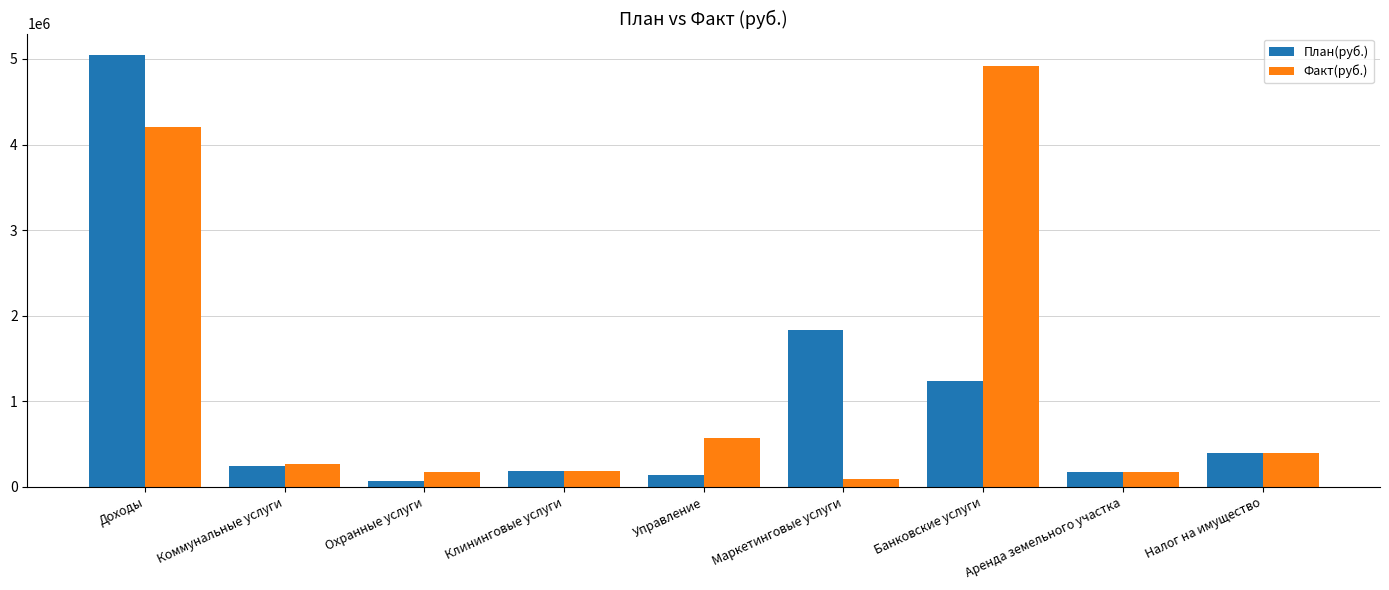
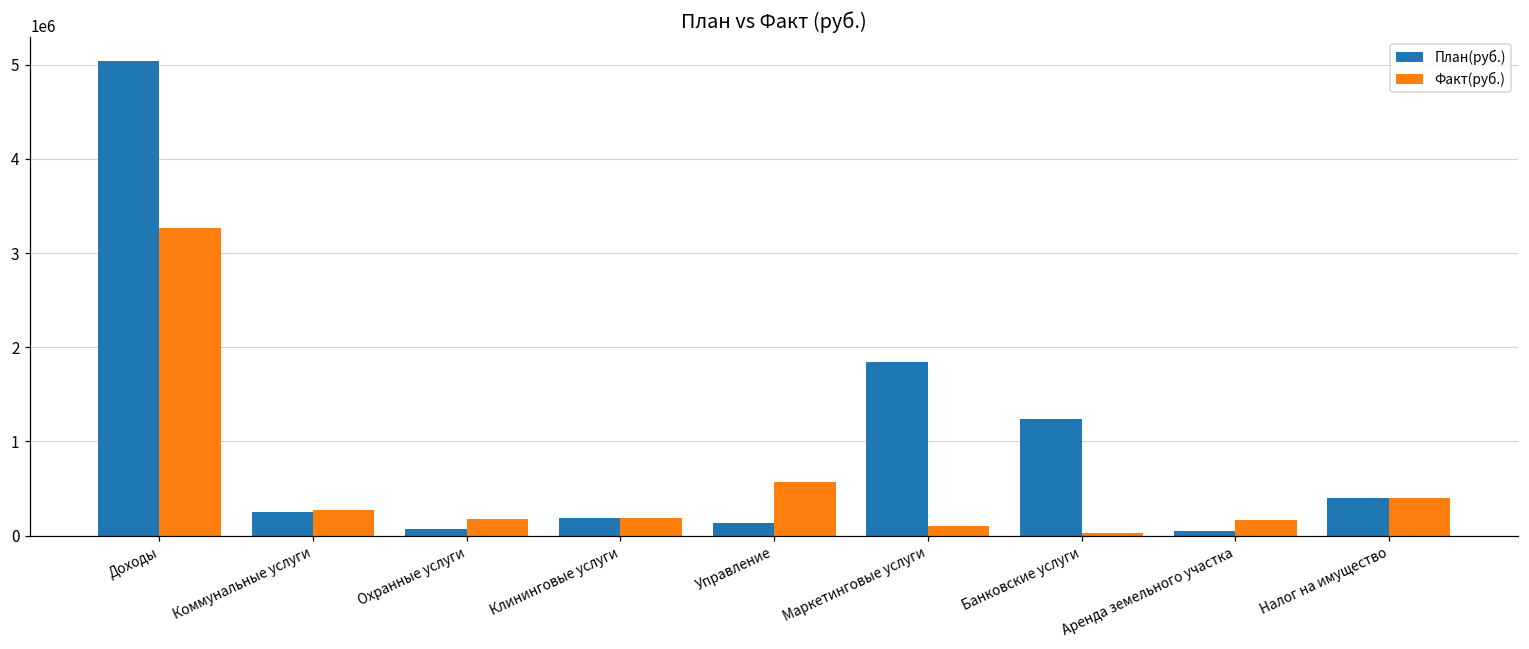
  {
    "План(руб.)": {
      "Доходы": 5000000,
      "Коммунальные услуги": 200000,
      "Охранные услуги": 100000,
      "Клининговые услуги": 200000,
      "Управление": 100000,
      "Маркетинговые услуги": 1800000,
      "Банковские услуги": 1200000,
-     "Аренда земельного участка": 200000,
+     "Аренда земельного участка": 100000,
      "Налог на имущество": 400000
    },
    "Факт(руб.)": {
-     "Доходы": 4200000,
+     "Доходы": 3300000,
      "Коммунальные услуги": 300000,
      "Охранные услуги": 200000,
      "Клининговые услуги": 200000,
      "Управление": 600000,
      "Маркетинговые услуги": 100000,
-     "Банковские услуги": 4900000,
+     "Банковские услуги": 0,
      "Аренда земельного участка": 200000,
      "Налог на имущество": 400000
    }
  }
